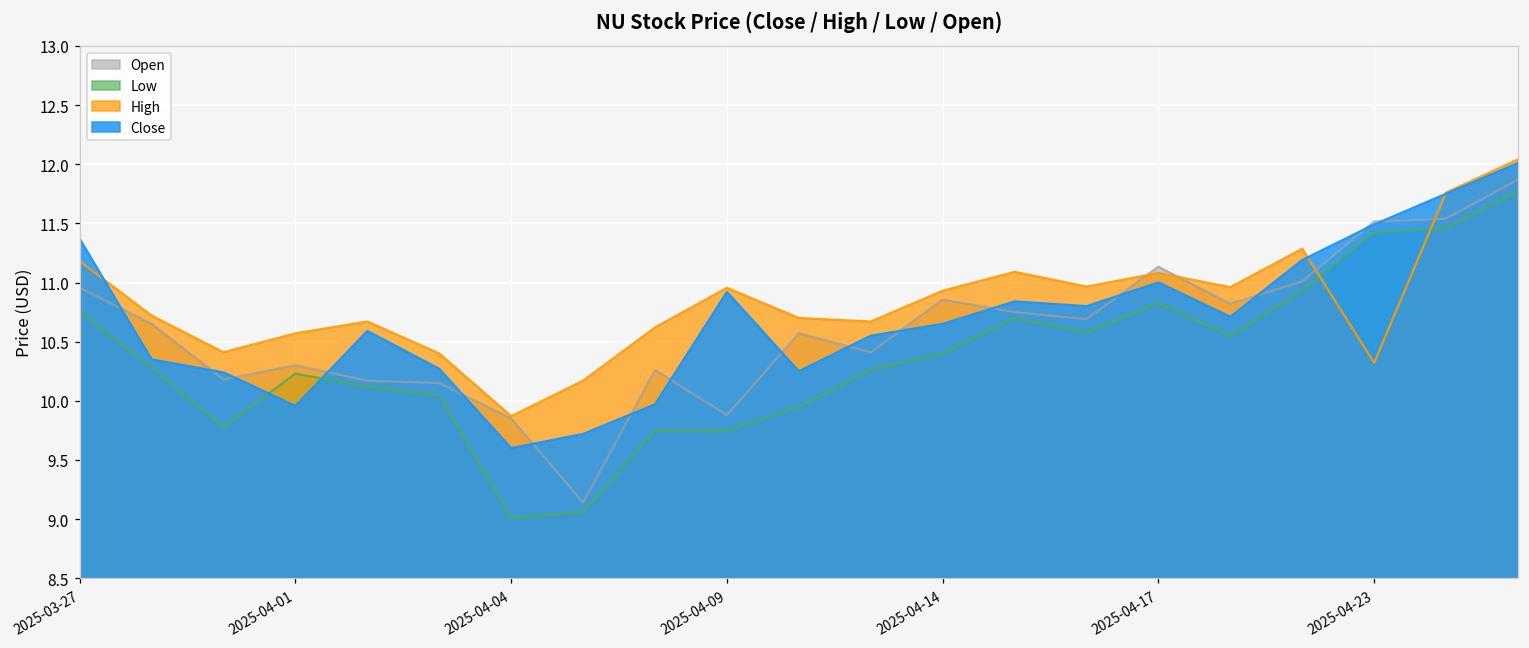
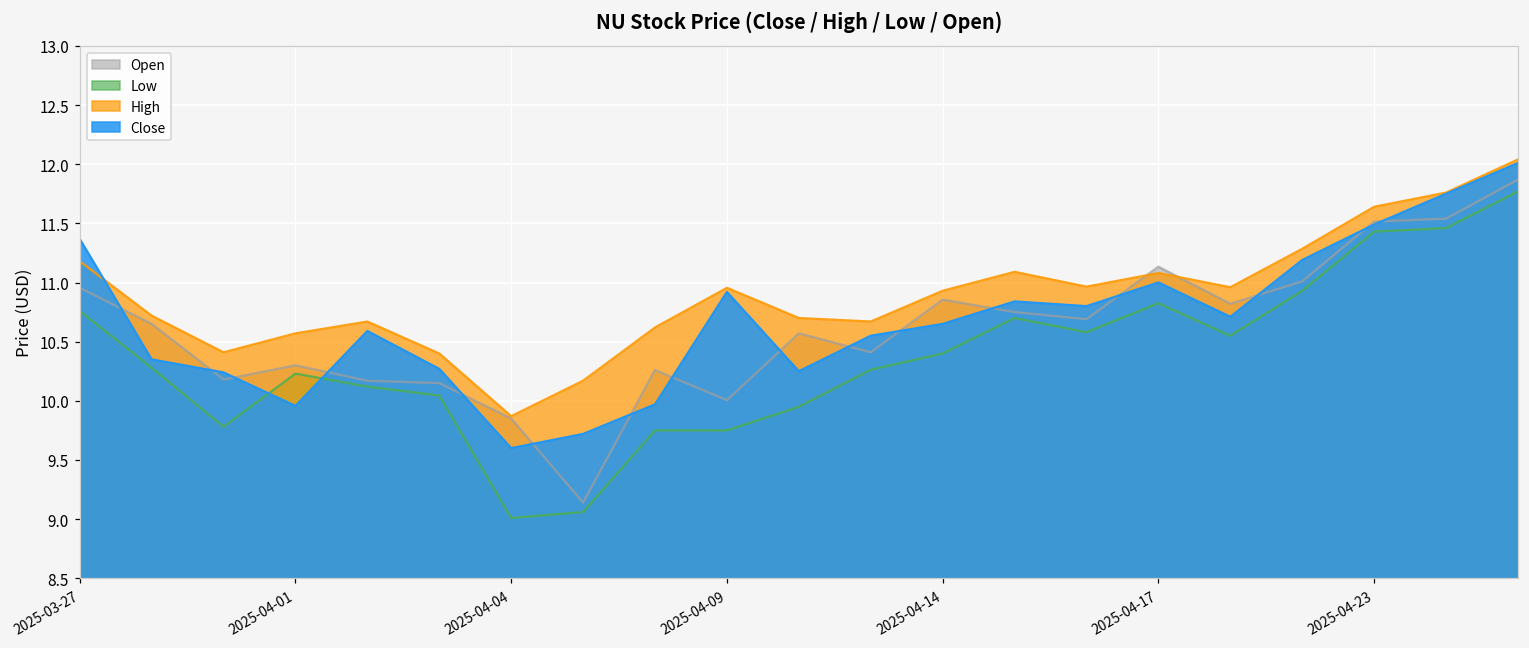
  {
    "Open": {
      "2025-03-27": 10.96,
      "2025-04-01": 10.30,
-     "2025-04-09": 9.88,
+     "2025-04-09": 10.01,
      "2025-04-14": 10.85,
      "2025-04-17": 11.13,
      "2025-04-23": 11.52
    },
    "Low": {
      "2025-03-27": 10.76,
      "2025-04-01": 10.23,
      "2025-04-04": 9.01,
      "2025-04-09": 9.75,
      "2025-04-14": 10.40,
      "2025-04-17": 10.82,
      "2025-04-23": 11.43
    },
    "High": {
      "2025-03-27": 11.18,
      "2025-04-01": 10.57,
      "2025-04-09": 10.95,
      "2025-04-14": 10.93,
      "2025-04-17": 11.08,
-     "2025-04-23": 10.32
+     "2025-04-23": 11.64
    },
    "Close": {
      "2025-03-27": 11.37,
      "2025-04-01": 9.96,
      "2025-04-04": 9.60,
      "2025-04-09": 10.92,
      "2025-04-14": 10.65,
      "2025-04-17": 11.00,
      "2025-04-23": 11.49
    }
  }
